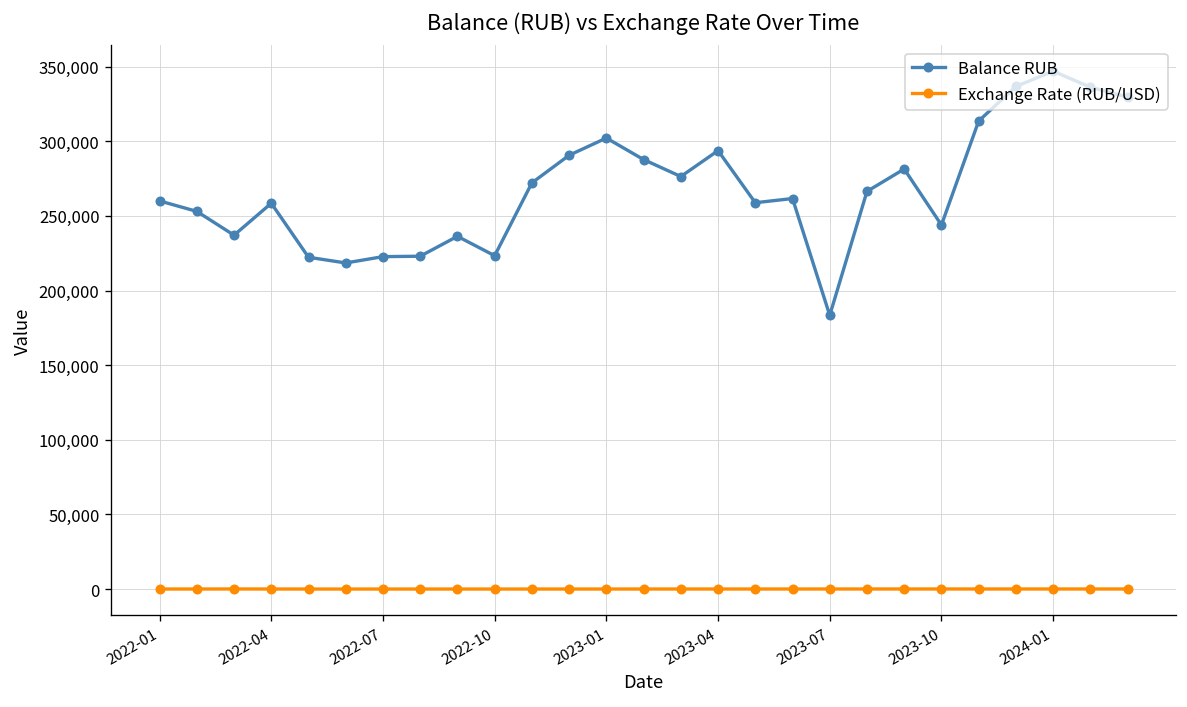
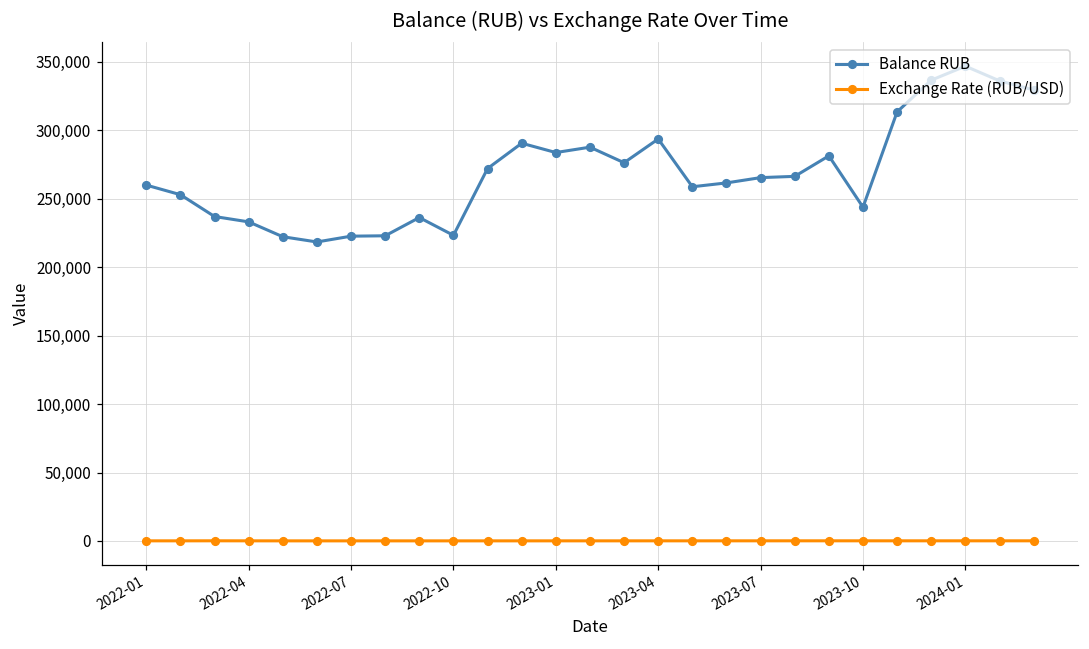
  {
    "Balance RUB": {
      "2022-01": "260,000",
-     "2022-04": "258,000",
+     "2022-04": "233,000",
      "2022-07": "223,000",
      "2022-10": "223,000",
-     "2023-01": "302,000",
+     "2023-01": "284,000",
      "2023-04": "294,000",
-     "2023-07": "183,000",
+     "2023-07": "265,000",
      "2023-10": "244,000"
    },
    "Exchange Rate (RUB/USD)": {
      "2022-01": "0",
      "2022-04": "0",
      "2022-07": "0",
      "2022-10": "0",
      "2023-01": "0",
      "2023-04": "0",
      "2023-07": "0",
      "2023-10": "0",
      "2024-01": "0"
    }
  }
